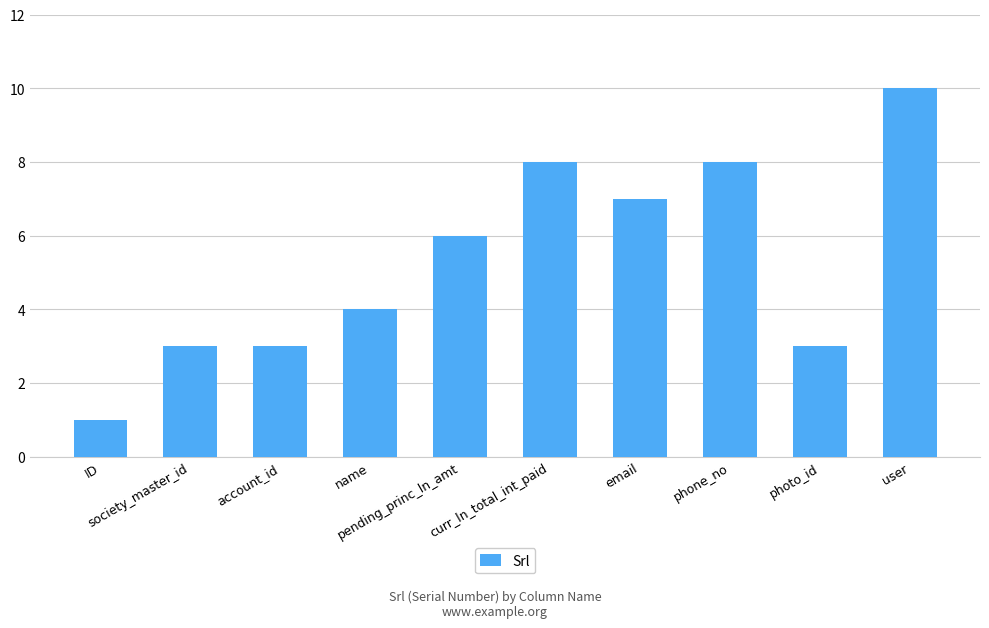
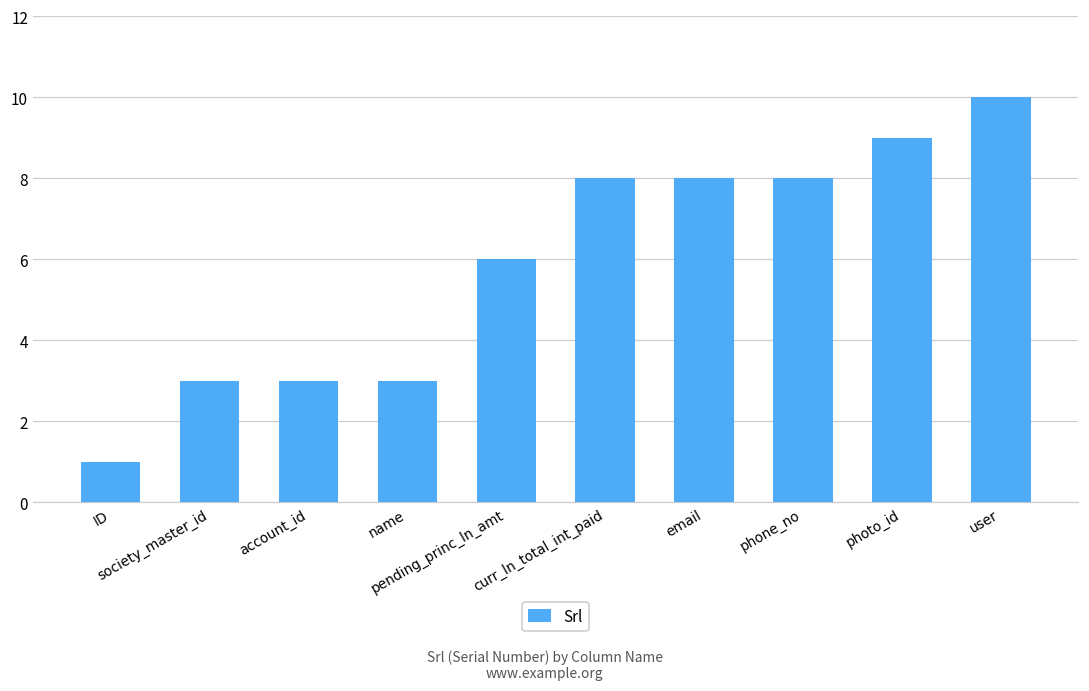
  {
    "ID": 1,
    "society_master_id": 3,
    "account_id": 3,
-   "name": 4,
+   "name": 3,
    "pending_princ_ln_amt": 6,
    "curr_ln_total_int_paid": 8,
-   "email": 7,
+   "email": 8,
    "phone_no": 8,
-   "photo_id": 3,
+   "photo_id": 9,
    "user": 10
  }
